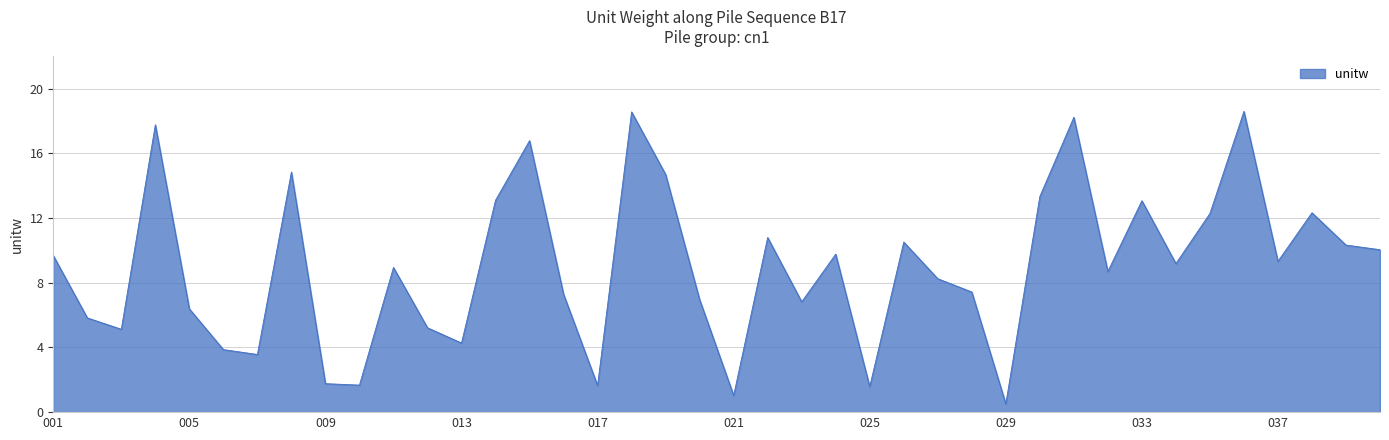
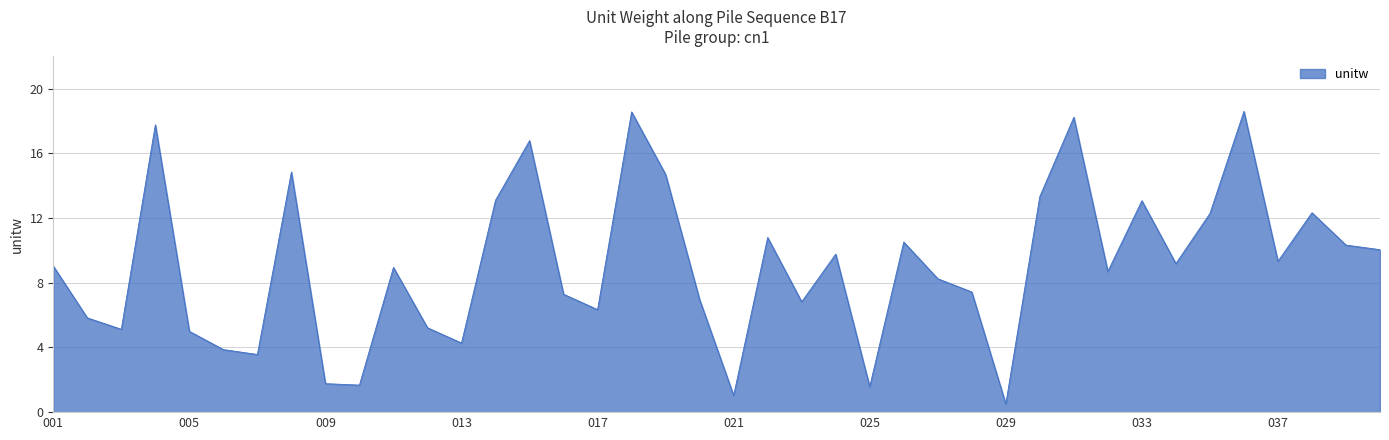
  {
-   "001": 9.7,
-   "005": 6.4,
+   "001": 9.0,
+   "005": 5.0,
    "009": 1.8,
    "013": 4.3,
-   "017": 1.6,
+   "017": 6.3,
    "021": 1.0,
    "025": 1.6,
    "029": 0.5,
    "033": 13.1,
    "037": 9.3
  }
